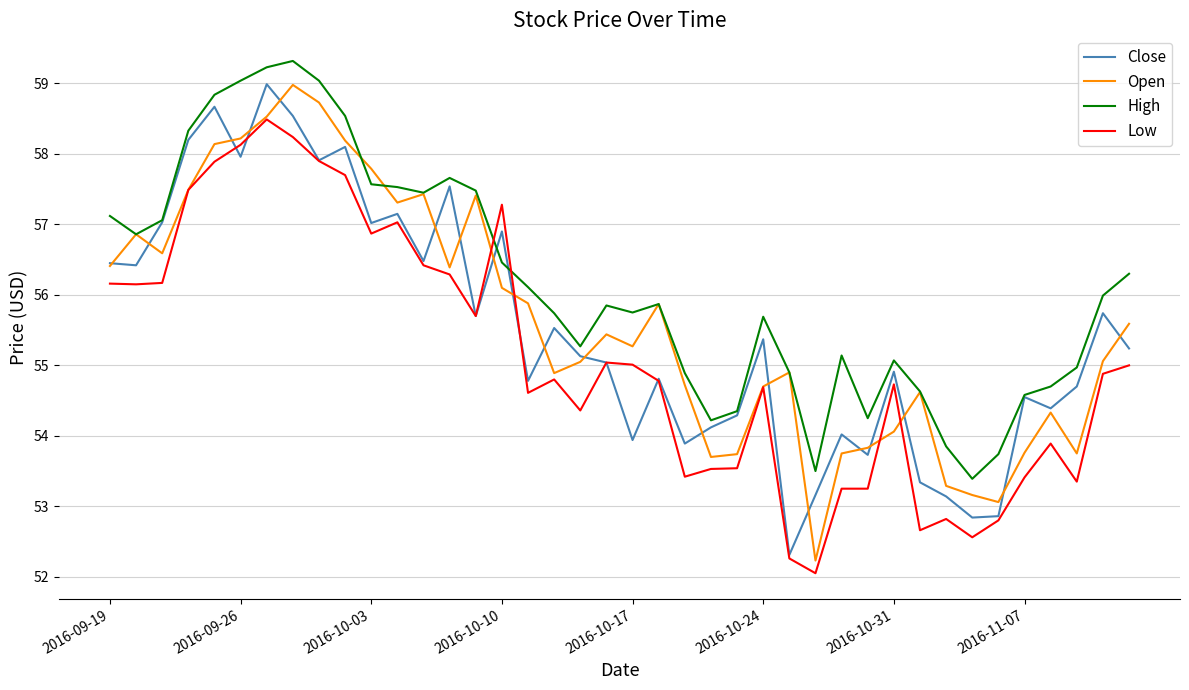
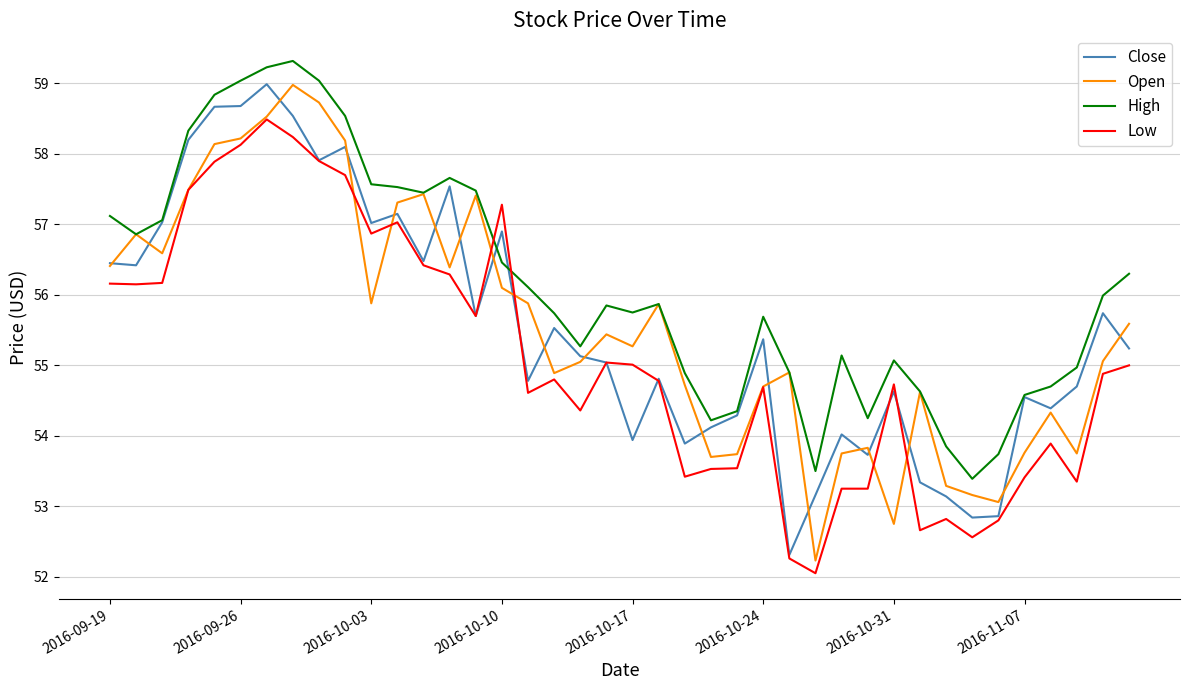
  {
    "Close": {
      "2016-09-19": 56.5,
-     "2016-09-26": 58.0,
+     "2016-09-26": 58.7,
      "2016-10-03": 57.0,
      "2016-10-10": 56.9,
      "2016-10-17": 53.9,
      "2016-10-24": 55.4,
-     "2016-10-31": 54.9
+     "2016-10-31": 54.6
    },
    "Open": {
      "2016-09-19": 56.4,
      "2016-09-26": 58.2,
-     "2016-10-03": 57.8,
+     "2016-10-03": 55.9,
      "2016-10-10": 56.1,
      "2016-10-17": 55.3,
-     "2016-10-31": 54.1,
+     "2016-10-31": 52.8,
      "2016-11-07": 53.8
    },
    "High": {
      "2016-09-19": 57.1,
      "2016-09-26": 59.0,
      "2016-10-03": 57.6,
      "2016-10-10": 56.5,
      "2016-10-17": 55.8,
      "2016-10-24": 55.7,
      "2016-10-31": 55.1
    },
    "Low": {
      "2016-09-19": 56.2,
      "2016-09-26": 58.1,
      "2016-10-03": 56.9,
      "2016-10-10": 57.3,
      "2016-10-17": 55.0,
      "2016-10-31": 54.7,
      "2016-11-07": 53.4
    }
  }
